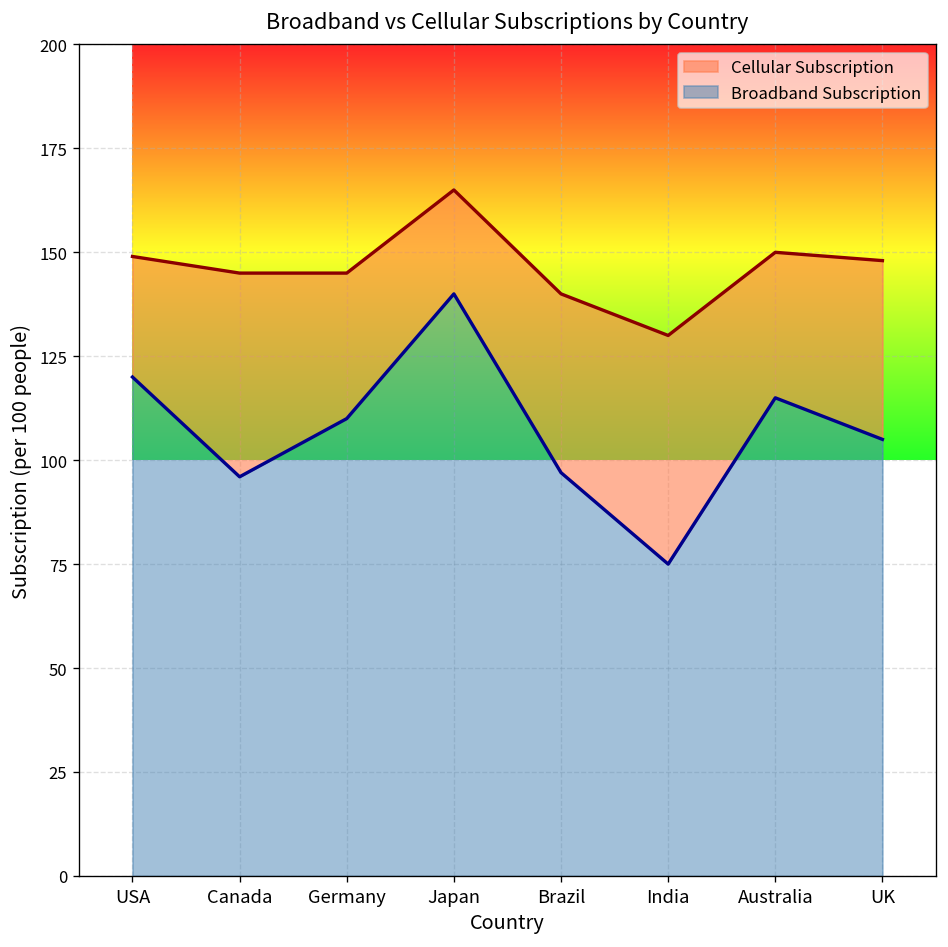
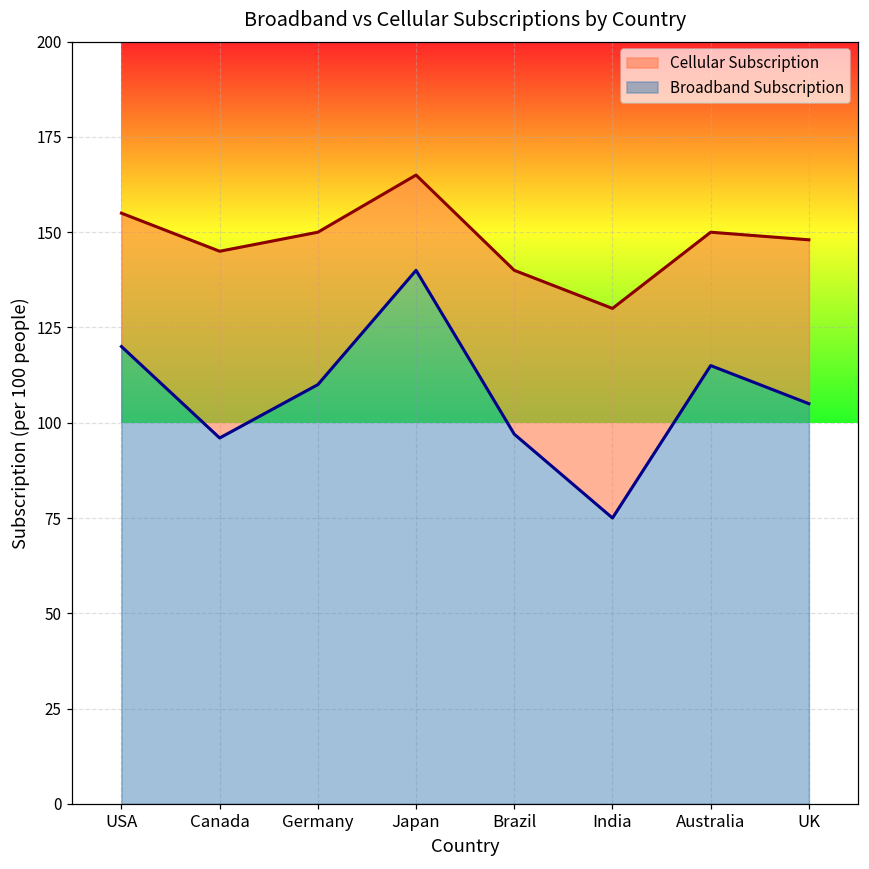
  {
    "Cellular Subscription": {
-     "USA": 149,
+     "USA": 155,
      "Canada": 145,
-     "Germany": 145,
+     "Germany": 150,
      "Japan": 165,
      "Brazil": 140,
      "India": 130,
      "Australia": 150,
      "UK": 148
    },
    "Broadband Subscription": {
      "USA": 120,
      "Canada": 96,
      "Germany": 110,
      "Japan": 140,
      "Brazil": 97,
      "India": 75,
      "Australia": 115,
      "UK": 105
    }
  }
